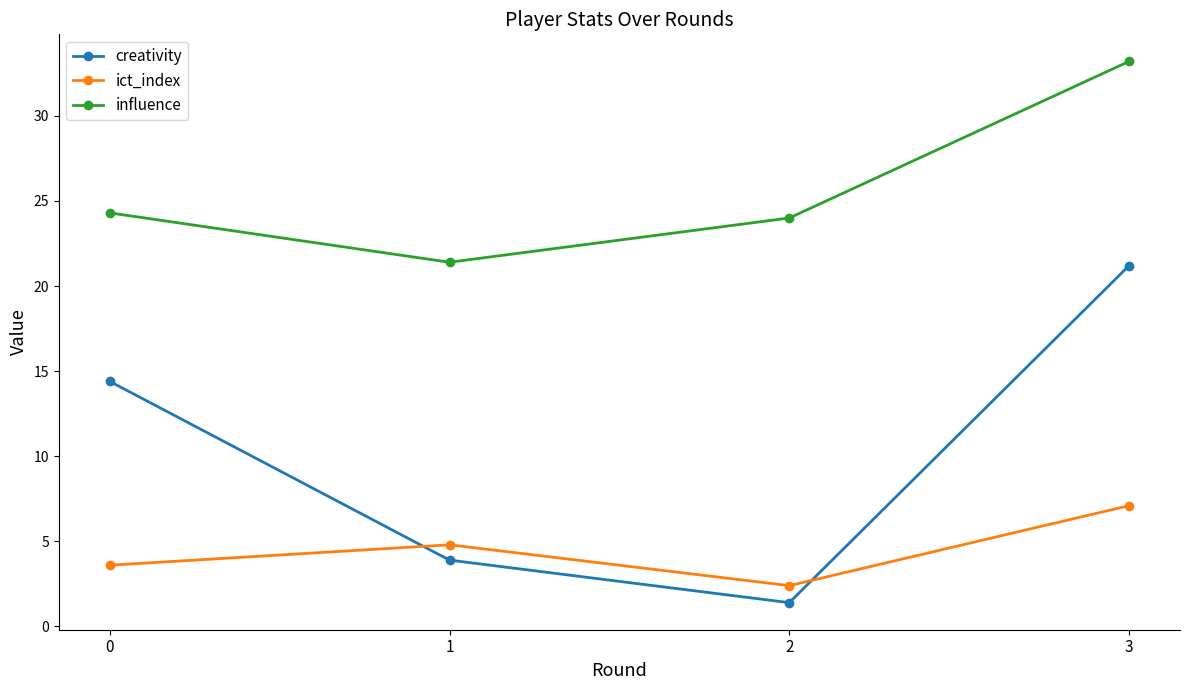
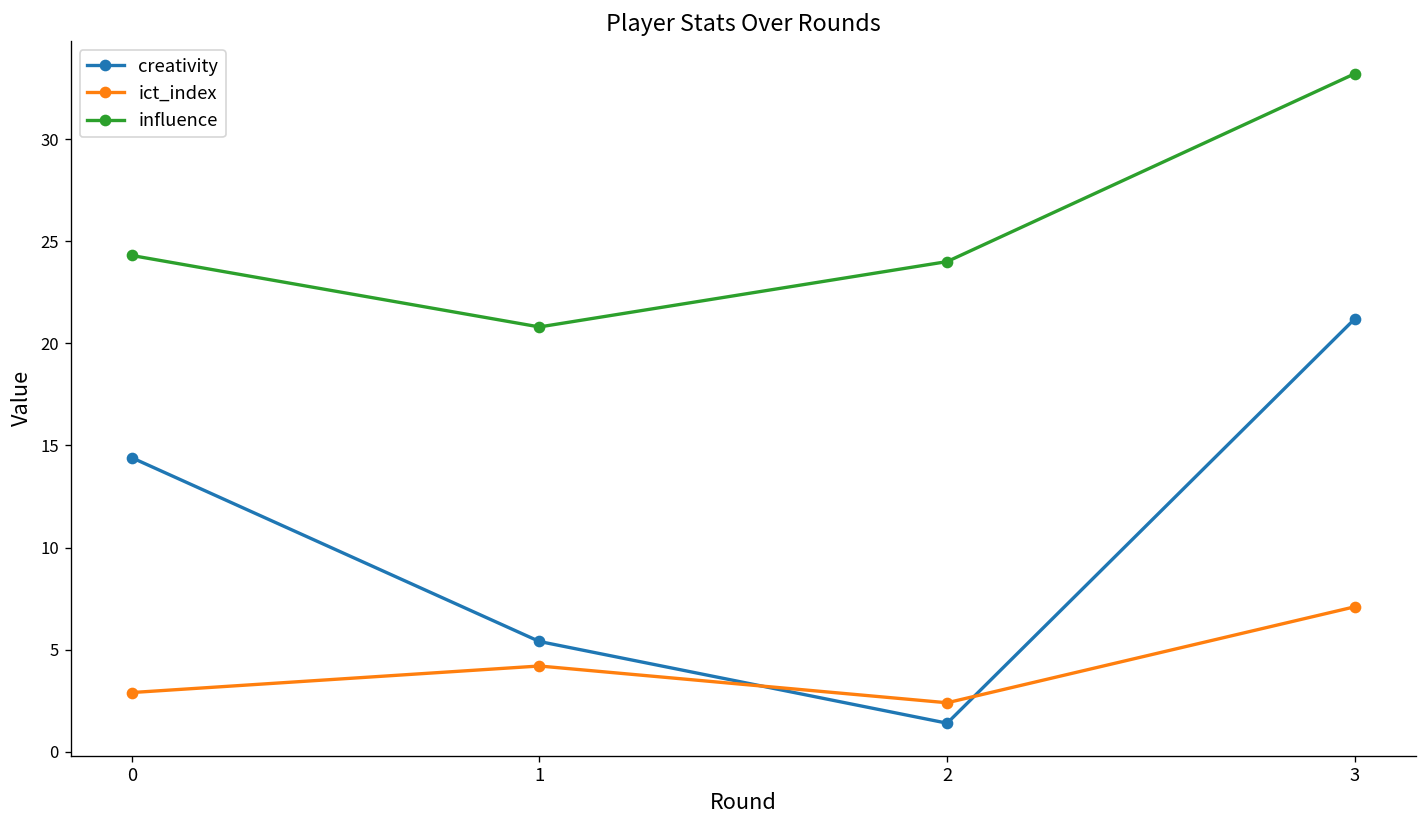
  {
    "creativity": {
      "0": 14.4,
-     "1": 3.9,
+     "1": 5.4,
      "2": 1.4,
      "3": 21.2
    },
    "ict_index": {
-     "0": 3.6,
-     "1": 4.8,
+     "0": 2.9,
+     "1": 4.2,
      "2": 2.4,
      "3": 7.1
    },
    "influence": {
      "0": 24.3,
-     "1": 21.4,
+     "1": 20.8,
      "2": 24.0,
      "3": 33.2
    }
  }
